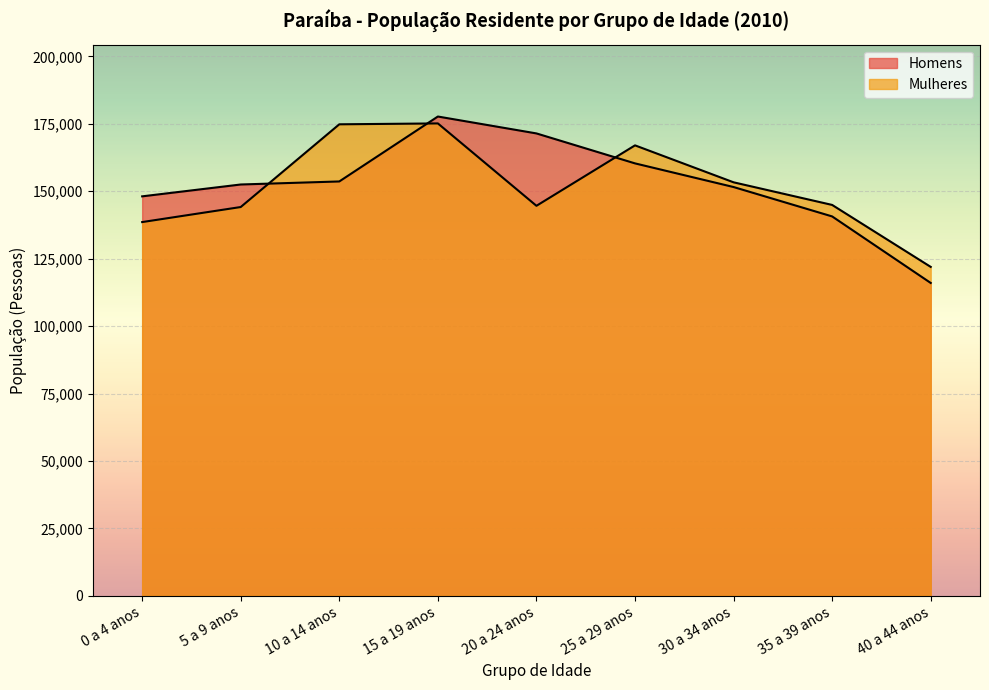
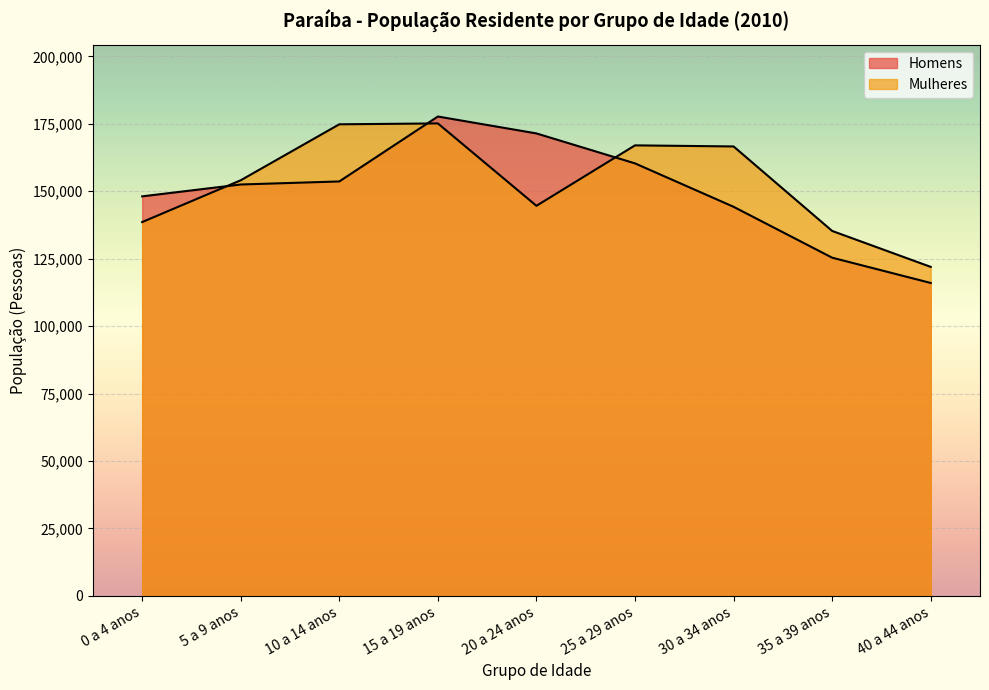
  {
    "Homens": {
      "0 a 4 anos": "148,000",
      "5 a 9 anos": "153,000",
      "10 a 14 anos": "154,000",
      "15 a 19 anos": "178,000",
      "20 a 24 anos": "171,000",
      "25 a 29 anos": "160,000",
-     "30 a 34 anos": "152,000",
-     "35 a 39 anos": "141,000",
+     "30 a 34 anos": "144,000",
+     "35 a 39 anos": "125,000",
      "40 a 44 anos": "116,000"
    },
    "Mulheres": {
      "0 a 4 anos": "139,000",
-     "5 a 9 anos": "144,000",
+     "5 a 9 anos": "154,000",
      "10 a 14 anos": "175,000",
      "15 a 19 anos": "175,000",
      "20 a 24 anos": "145,000",
      "25 a 29 anos": "167,000",
-     "30 a 34 anos": "153,000",
-     "35 a 39 anos": "145,000",
+     "30 a 34 anos": "167,000",
+     "35 a 39 anos": "135,000",
      "40 a 44 anos": "122,000"
    }
  }
